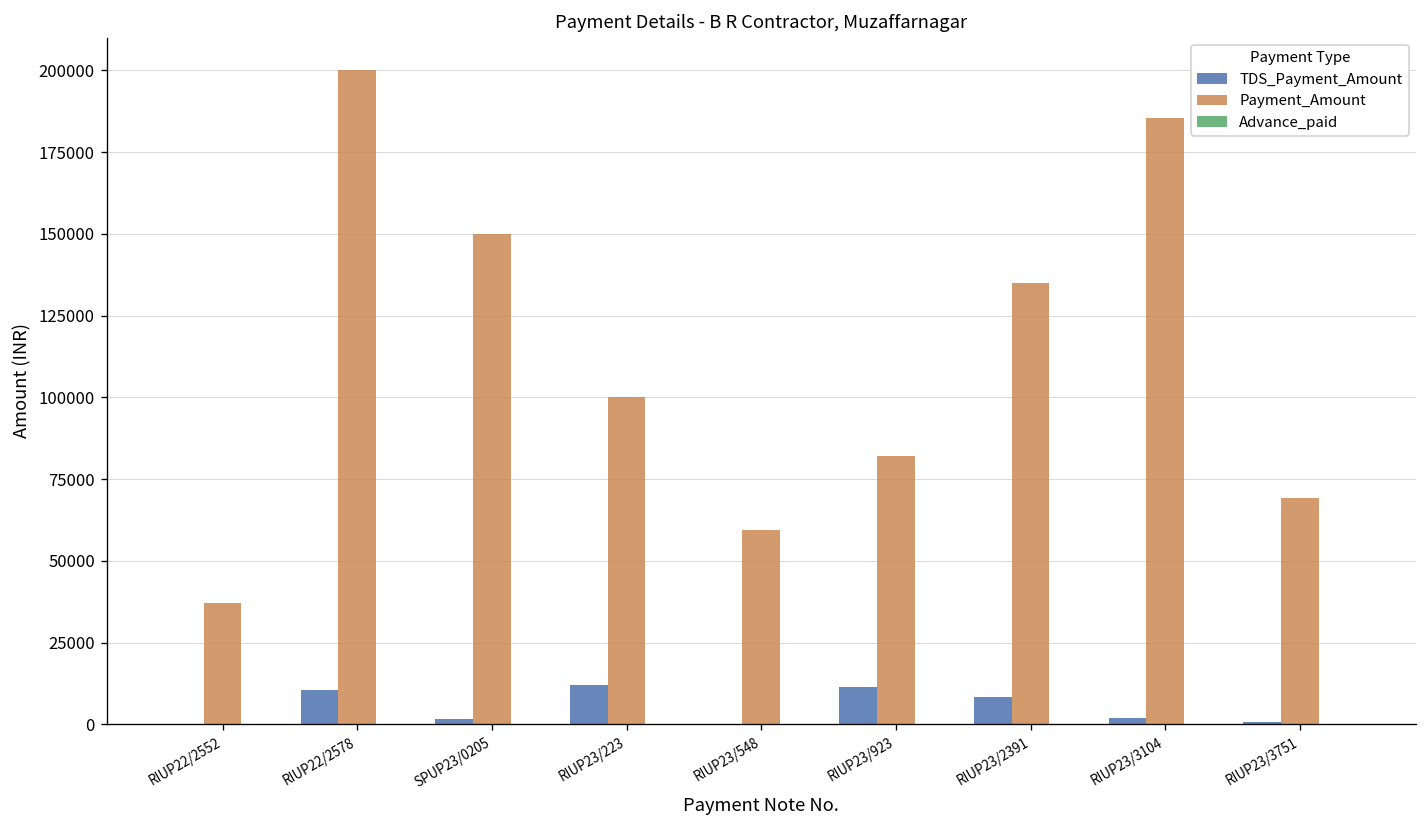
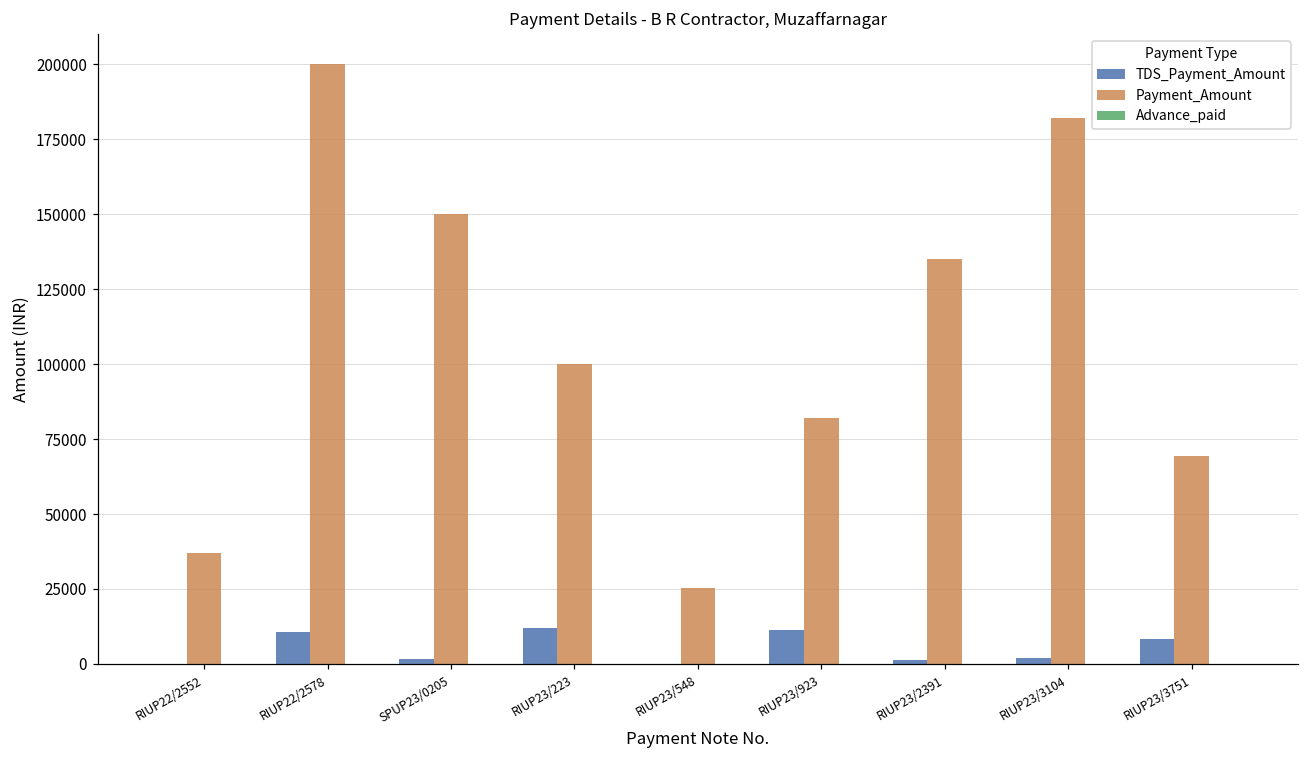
  {
    "TDS_Payment_Amount": {
      "RIUP22/2552": 0,
      "RIUP22/2578": 11000,
      "SPUP23/0205": 2000,
      "RIUP23/223": 12000,
      "RIUP23/548": 0,
      "RIUP23/923": 11000,
-     "RIUP23/2391": 8000,
+     "RIUP23/2391": 1000,
      "RIUP23/3104": 2000,
-     "RIUP23/3751": 1000
+     "RIUP23/3751": 8000
    },
    "Payment_Amount": {
      "RIUP22/2552": 37000,
      "RIUP22/2578": 200000,
      "SPUP23/0205": 150000,
      "RIUP23/223": 100000,
-     "RIUP23/548": 59000,
+     "RIUP23/548": 25000,
      "RIUP23/923": 82000,
      "RIUP23/2391": 135000,
-     "RIUP23/3104": 186000,
+     "RIUP23/3104": 182000,
      "RIUP23/3751": 69000
    },
    "Advance_paid": {
      "RIUP22/2552": 0,
      "RIUP22/2578": 0,
      "SPUP23/0205": 0,
      "RIUP23/223": 0,
      "RIUP23/548": 0,
      "RIUP23/923": 0,
      "RIUP23/2391": 0,
      "RIUP23/3104": 0,
      "RIUP23/3751": 0
    }
  }
